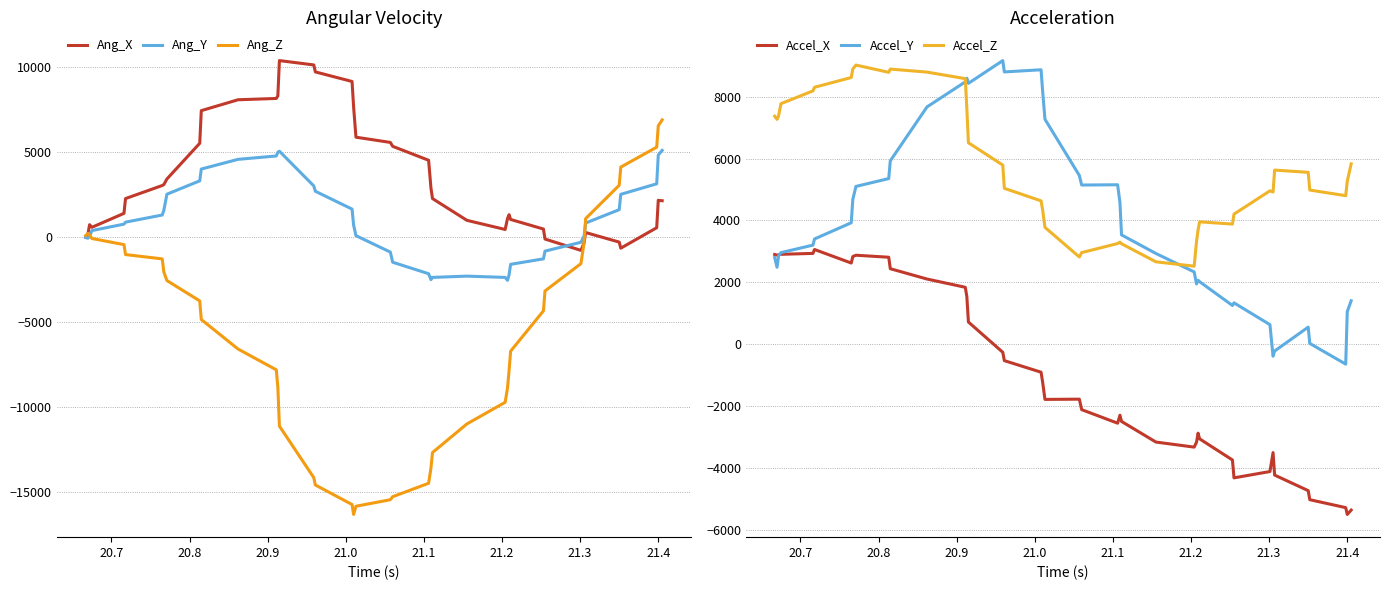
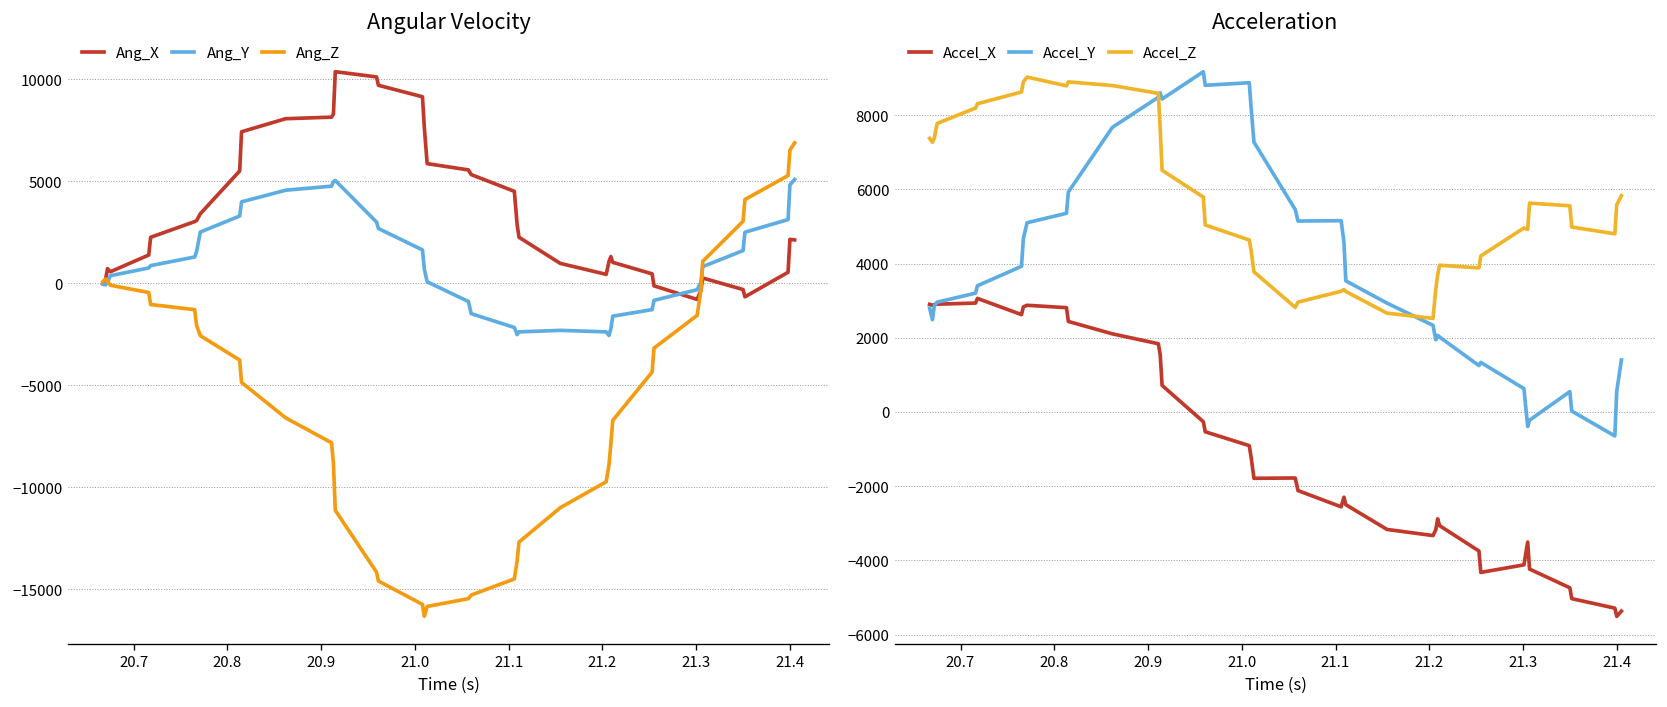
  {
    "Angular Velocity": {
      "Ang_X": {
        "21.4": 2100
      },
      "Ang_Y": {
        "21.4": 4800
      },
      "Ang_Z": {
        "21.4": 6500
      }
    },
    "Acceleration": {
      "Accel_X": {
        "21.4": -5500
      },
      "Accel_Y": {
-       "21.4": 1100
+       "21.4": 600
      },
      "Accel_Z": {
-       "21.4": 5300
+       "21.4": 5600
      }
    }
  }
